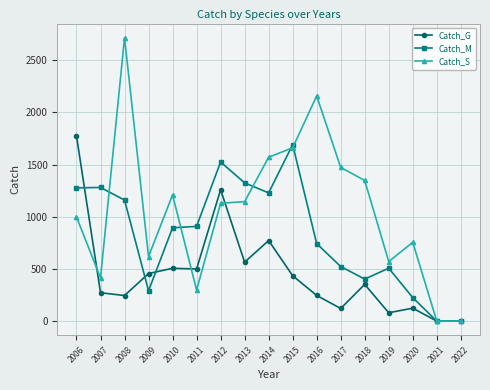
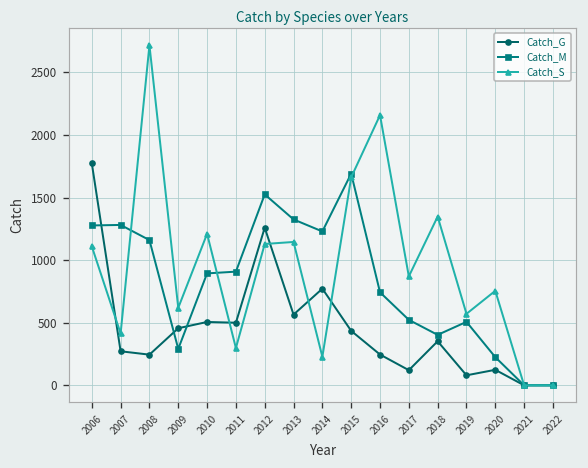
  {
    "Catch_S": {
-     "2006": 1000,
+     "2006": 1110,
      "2007": 410,
      "2008": 2720,
      "2009": 620,
      "2010": 1210,
      "2011": 300,
      "2012": 1130,
      "2013": 1150,
-     "2014": 1570,
+     "2014": 230,
      "2015": 1660,
      "2016": 2160,
-     "2017": 1470,
+     "2017": 870,
      "2018": 1350,
      "2019": 570,
      "2020": 760
    }
  }
